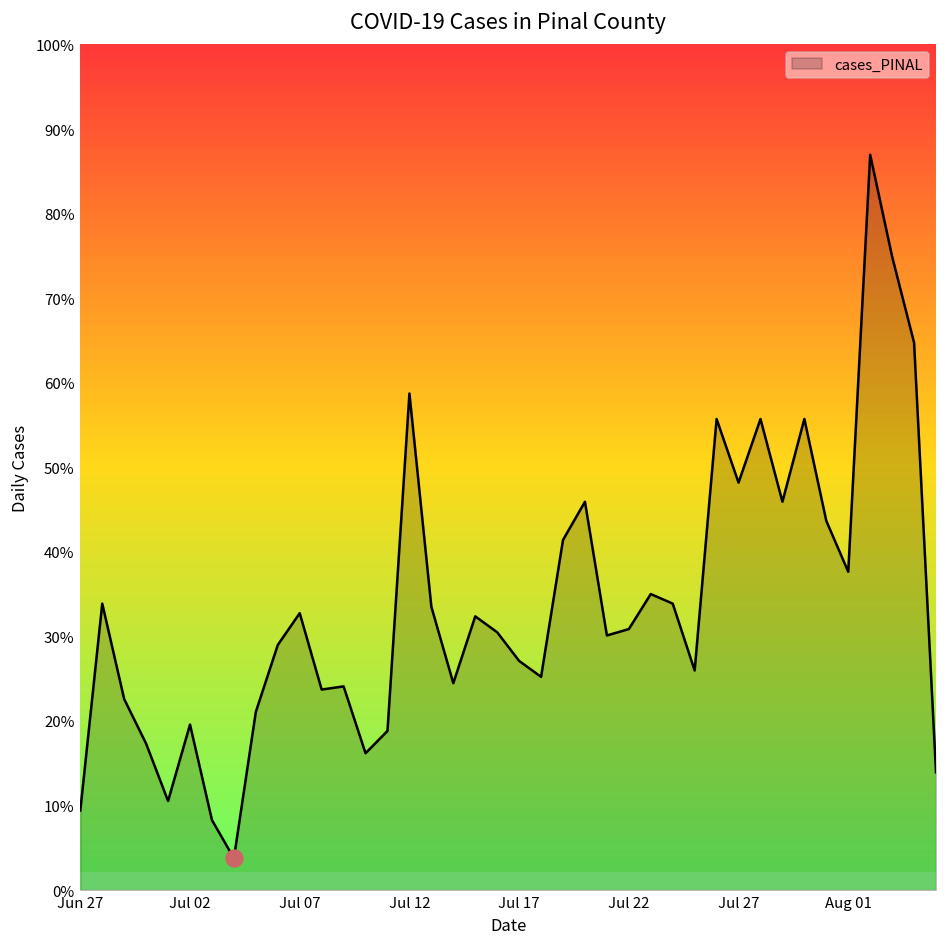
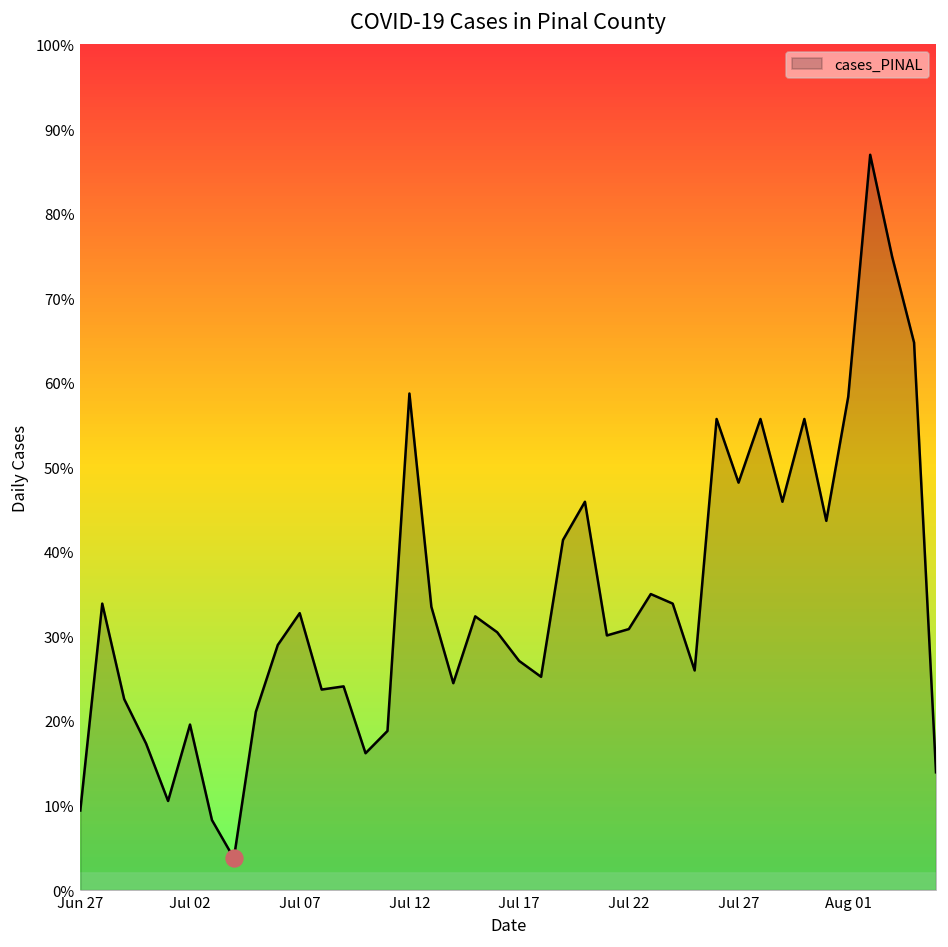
  {
    "cases_PINAL": {
      "Jun 27": "9%",
      "Jul 02": "20%",
      "Jul 07": "33%",
      "Jul 12": "59%",
      "Jul 17": "27%",
      "Jul 22": "31%",
      "Jul 27": "48%",
-     "Aug 01": "38%"
+     "Aug 01": "58%"
    }
  }
